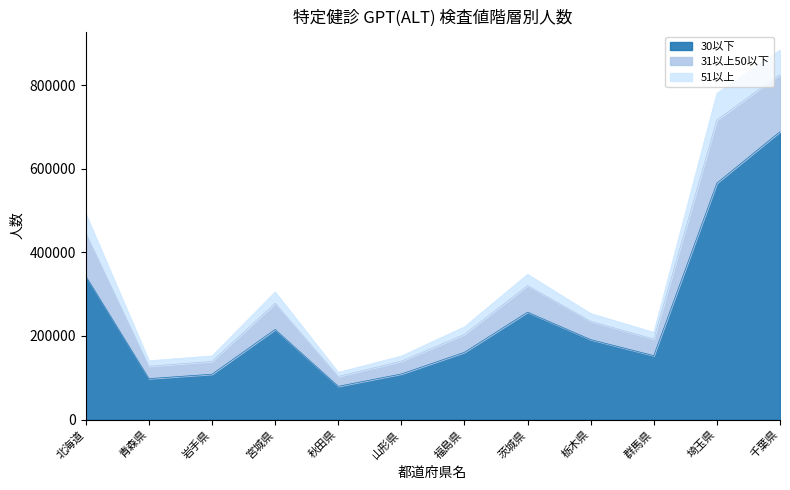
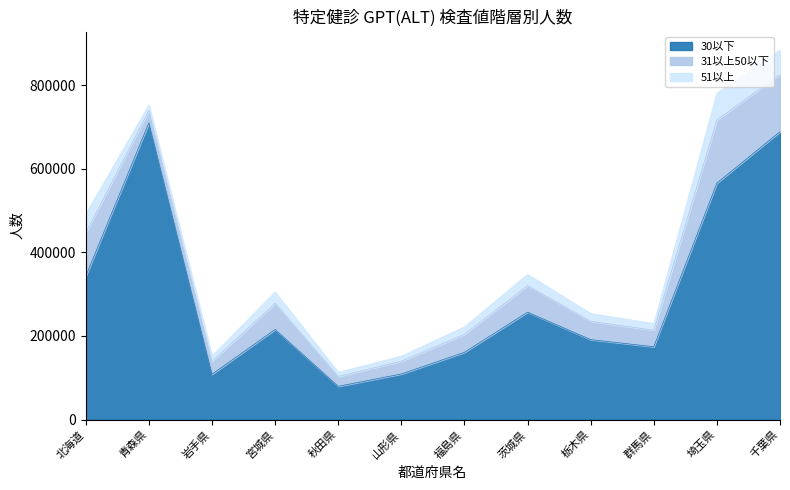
  {
    "30以下": {
      "北海道": 340000,
-     "青森県": 100000,
+     "青森県": 710000,
      "岩手県": 110000,
      "宮城県": 220000,
      "秋田県": 80000,
      "山形県": 110000,
      "福島県": 160000,
      "茨城県": 260000,
      "栃木県": 190000,
-     "群馬県": 150000,
+     "群馬県": 170000,
      "埼玉県": 570000,
      "千葉県": 690000
    }
  }
